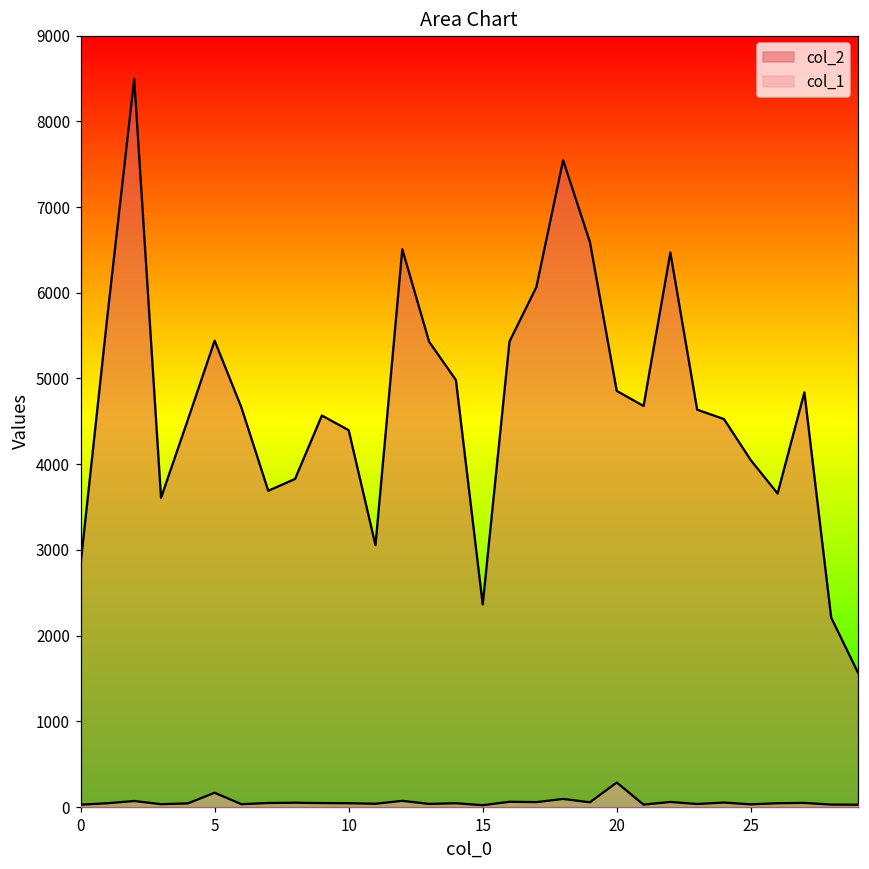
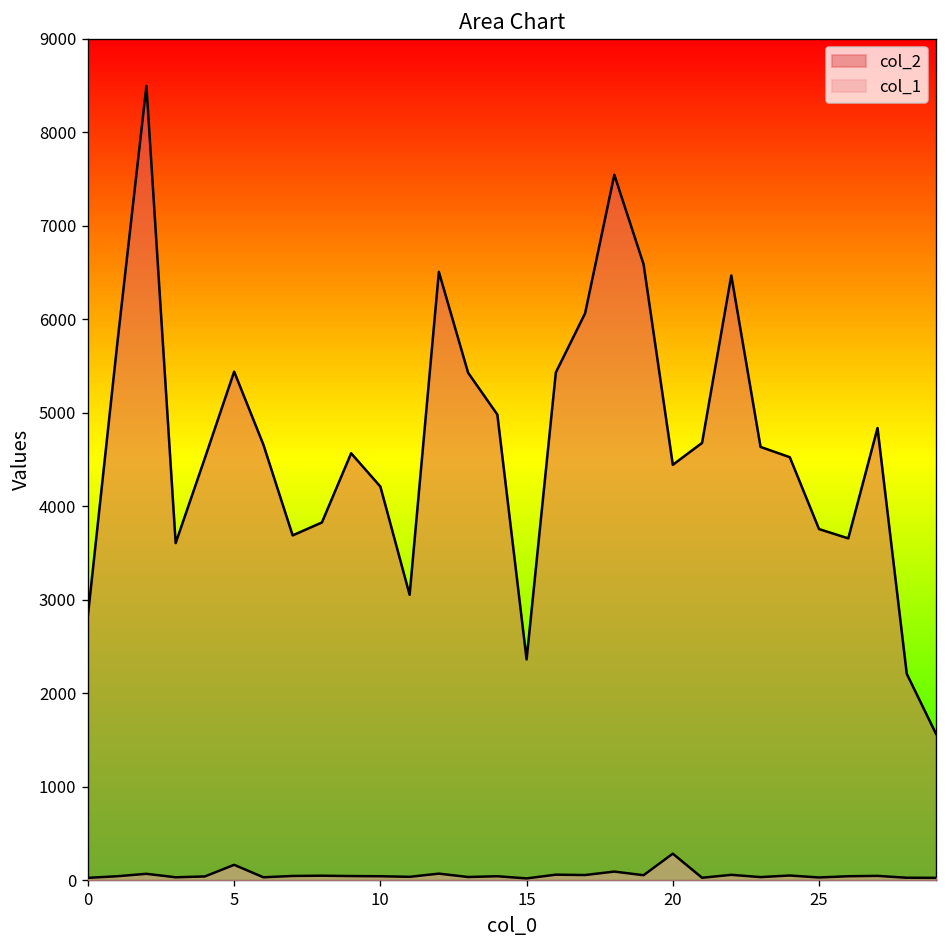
  {
    "col_2": {
      "0": 2800,
      "5": 5400,
-     "10": 4400,
+     "10": 4200,
      "15": 2400,
-     "20": 4900,
-     "25": 4000
+     "20": 4400,
+     "25": 3800
    },
    "col_1": {
      "0": 0,
      "5": 200,
      "10": 0,
      "15": 0,
      "20": 300,
      "25": 0
    }
  }
